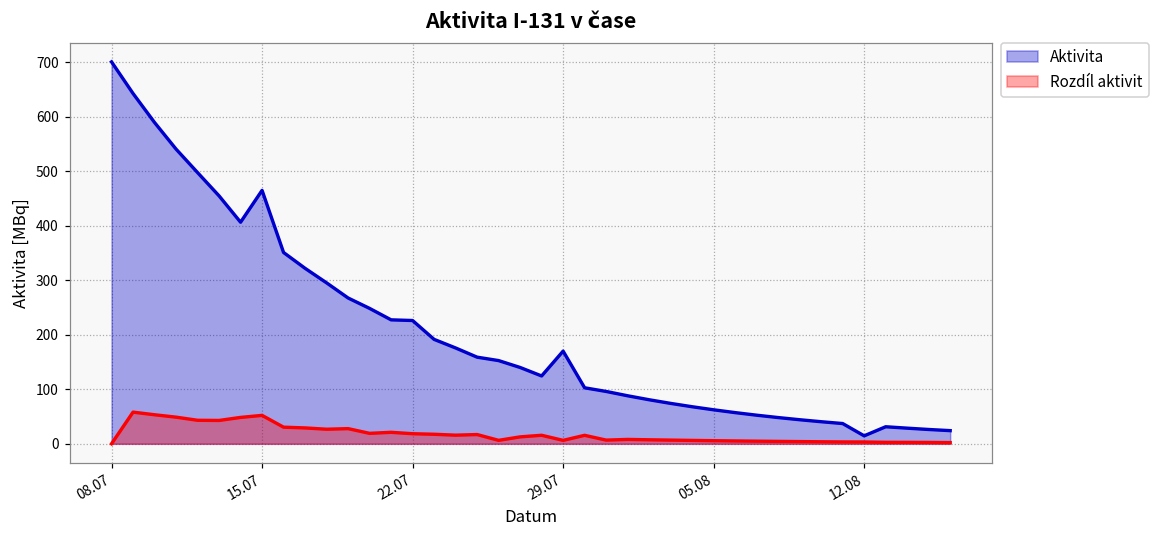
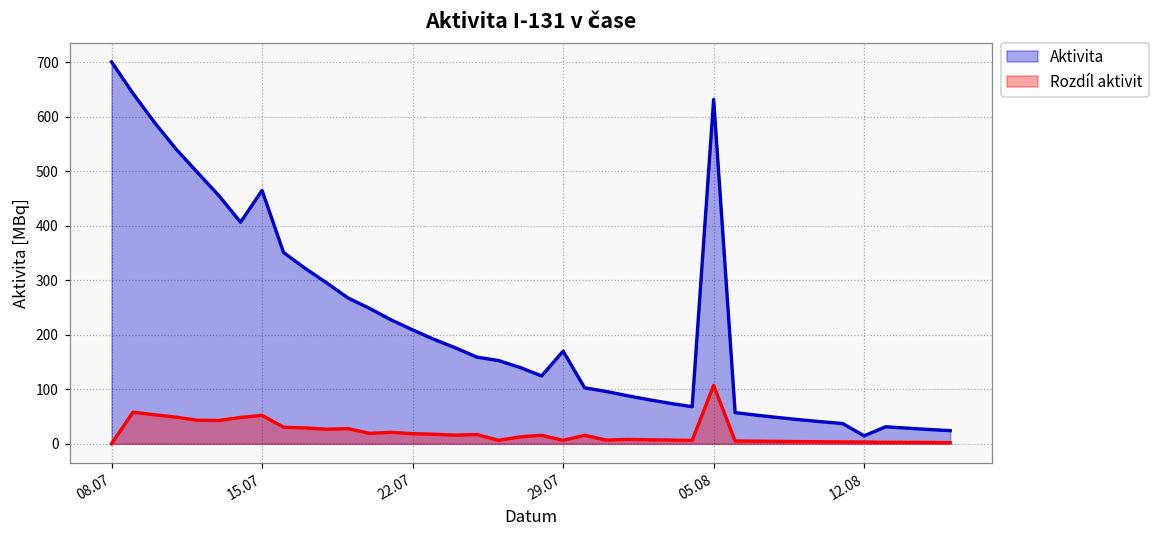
  {
    "Aktivita": {
      "08.07": 700,
      "15.07": 460,
-     "22.07": 230,
+     "22.07": 210,
      "29.07": 170,
-     "05.08": 60,
+     "05.08": 630,
      "12.08": 10
    },
    "Rozdíl aktivit": {
      "08.07": 0,
      "15.07": 50,
      "22.07": 20,
      "29.07": 10,
-     "05.08": 10,
+     "05.08": 110,
      "12.08": 0
    }
  }
